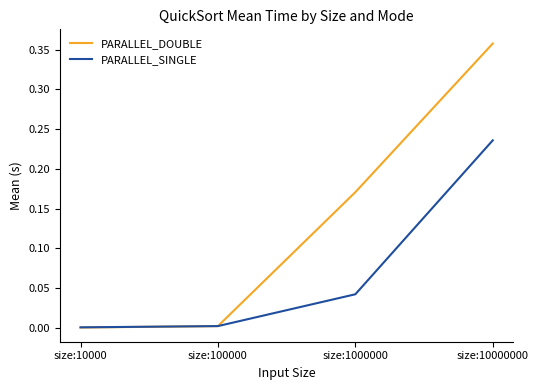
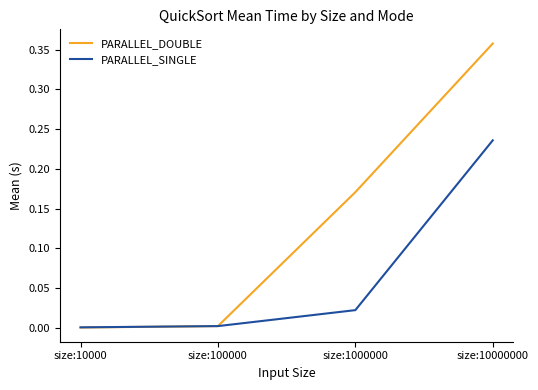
  {
    "PARALLEL_DOUBLE": {
      "size:1000000": 0.17,
      "size:10000000": 0.36
    },
    "PARALLEL_SINGLE": {
-     "size:1000000": 0.04,
+     "size:1000000": 0.02,
      "size:10000000": 0.24
    }
  }
